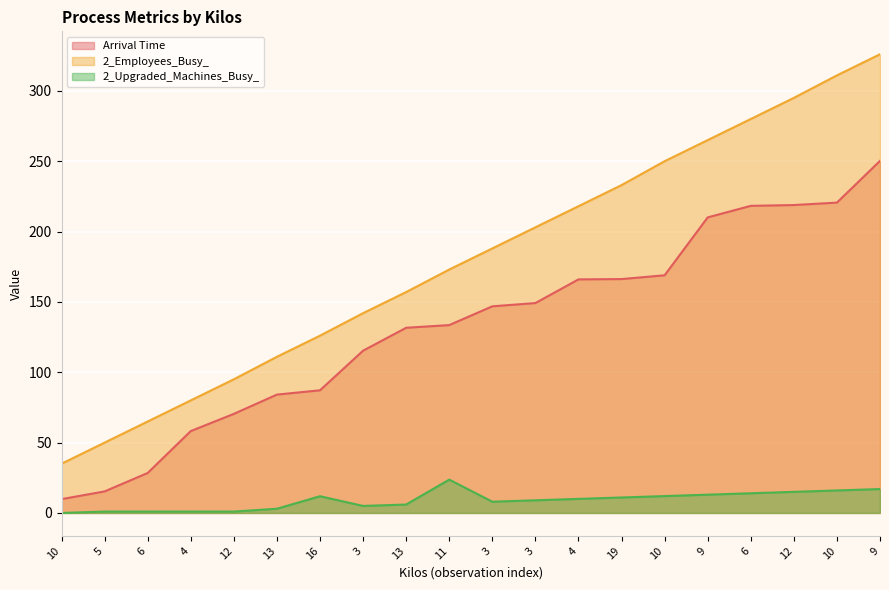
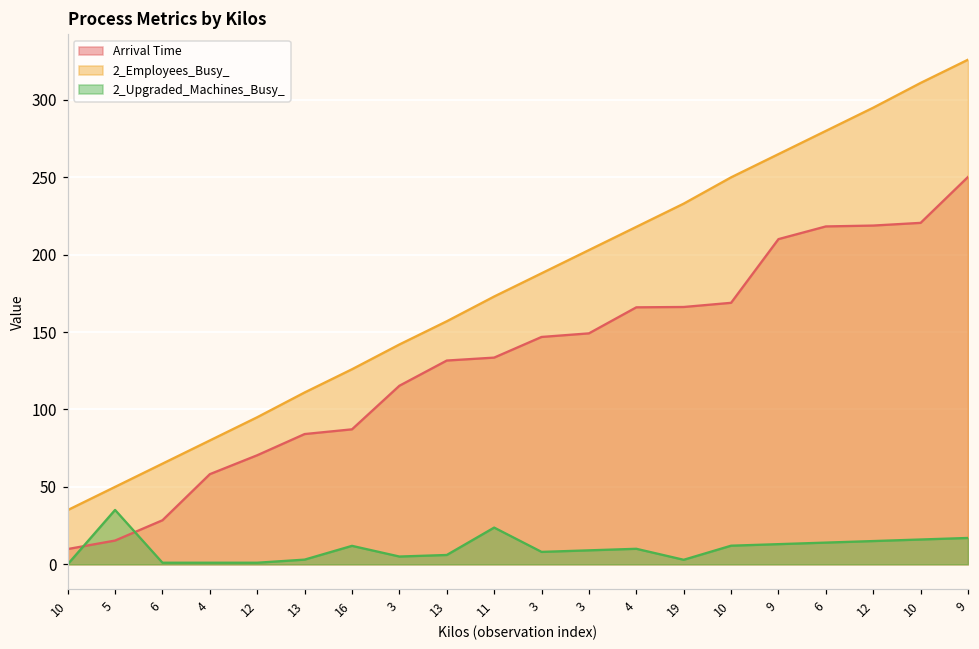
  {
    "2_Upgraded_Machines_Busy_": {
-     "5": 1,
+     "5": 35,
      "16": 12,
      "11": 24,
-     "19": 11
+     "19": 3
    }
  }
